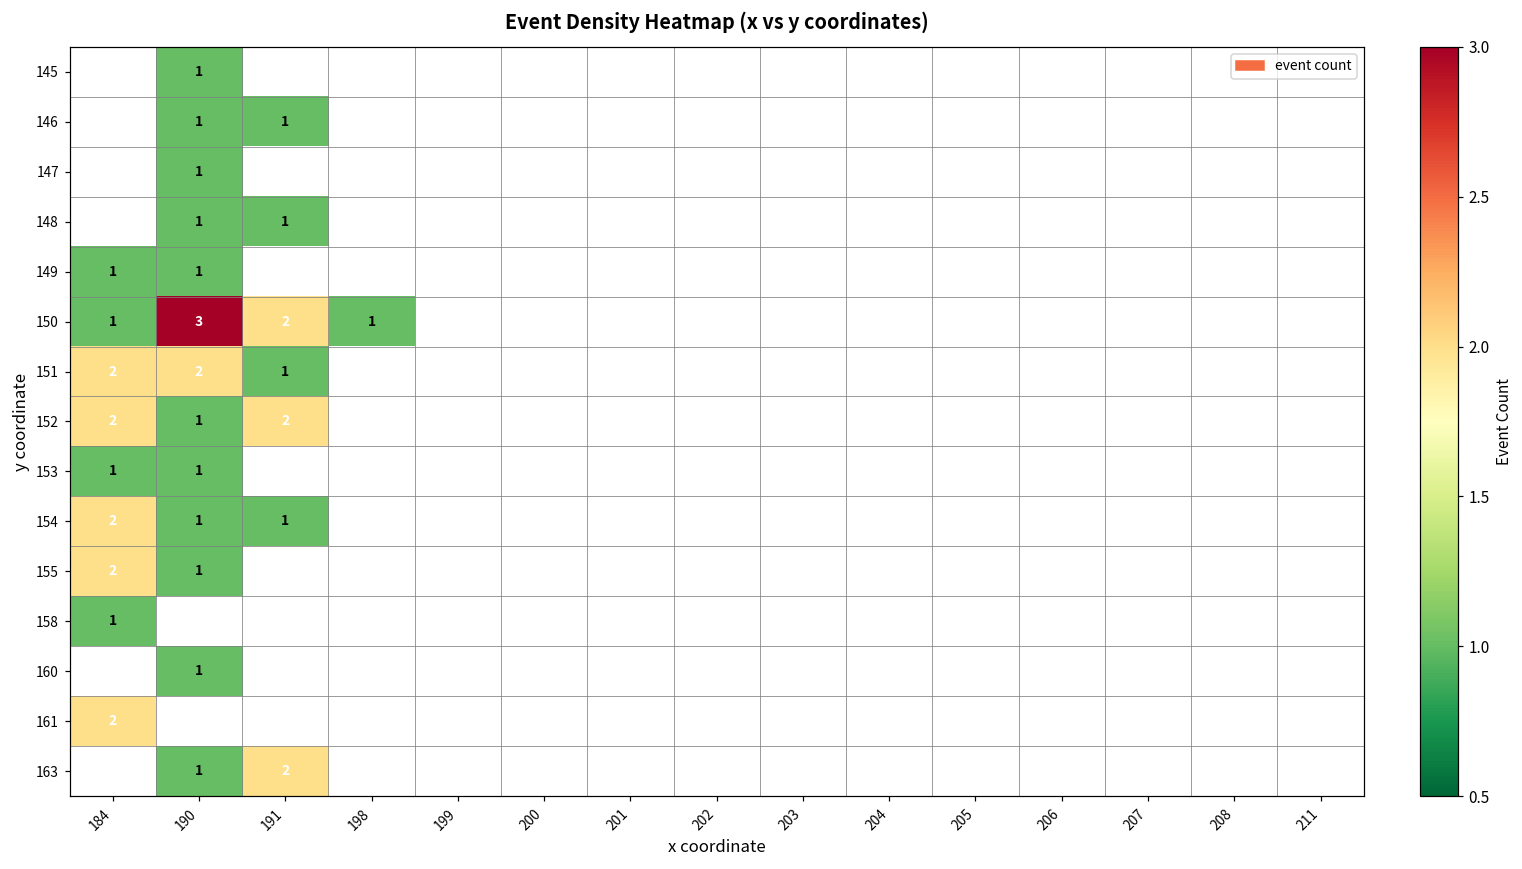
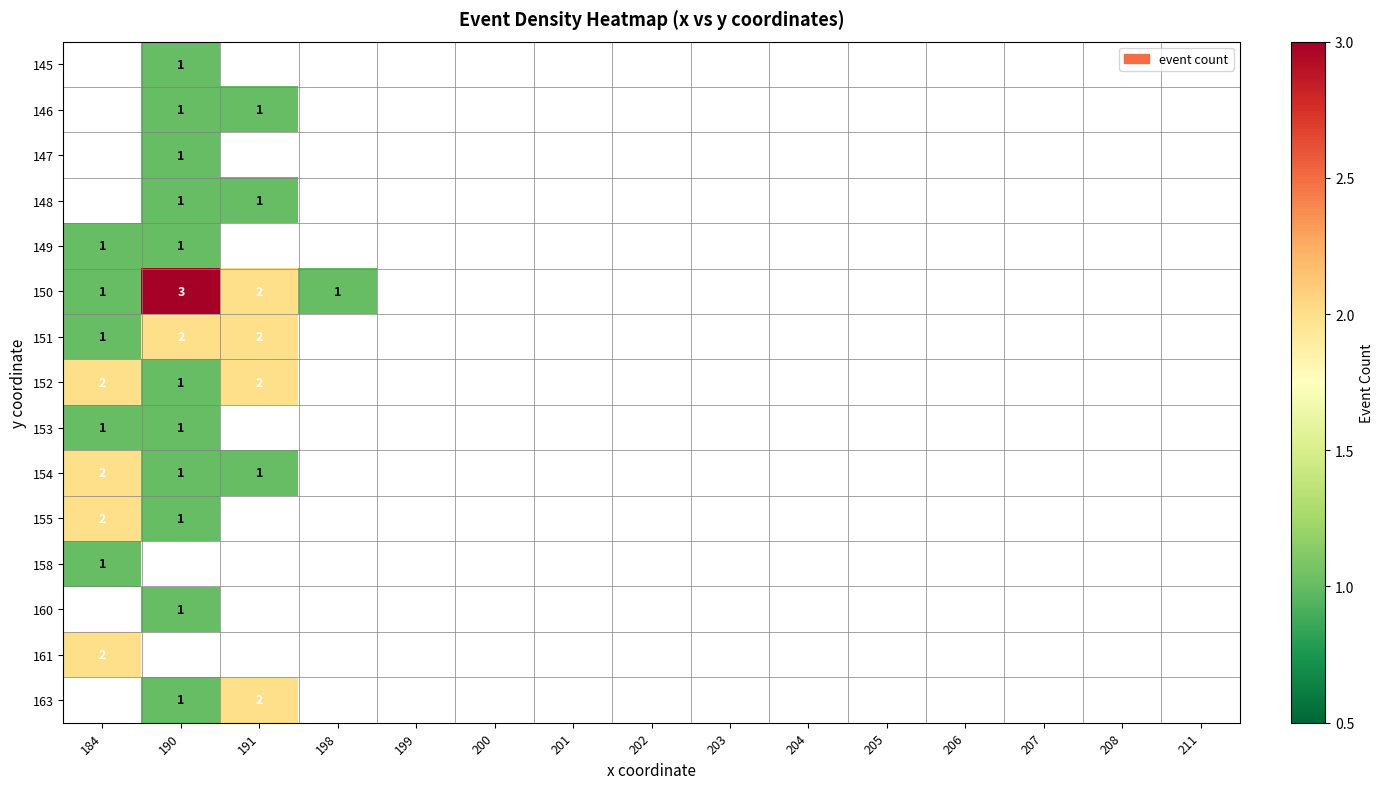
  {
    "145": {
      "190": 1
    },
    "146": {
      "190": 1,
      "191": 1
    },
    "147": {
      "190": 1
    },
    "148": {
      "190": 1,
      "191": 1
    },
    "149": {
      "184": 1,
      "190": 1
    },
    "150": {
      "184": 1,
      "190": 3,
      "191": 2,
      "198": 1
    },
    "151": {
-     "184": 2,
+     "184": 1,
      "190": 2,
-     "191": 1
+     "191": 2
    },
    "152": {
      "184": 2,
      "190": 1,
      "191": 2
    },
    "153": {
      "184": 1,
      "190": 1
    },
    "154": {
      "184": 2,
      "190": 1,
      "191": 1
    },
    "155": {
      "184": 2,
      "190": 1
    },
    "158": {
      "184": 1
    },
    "160": {
      "190": 1
    },
    "161": {
      "184": 2
    },
    "163": {
      "190": 1,
      "191": 2
    }
  }
